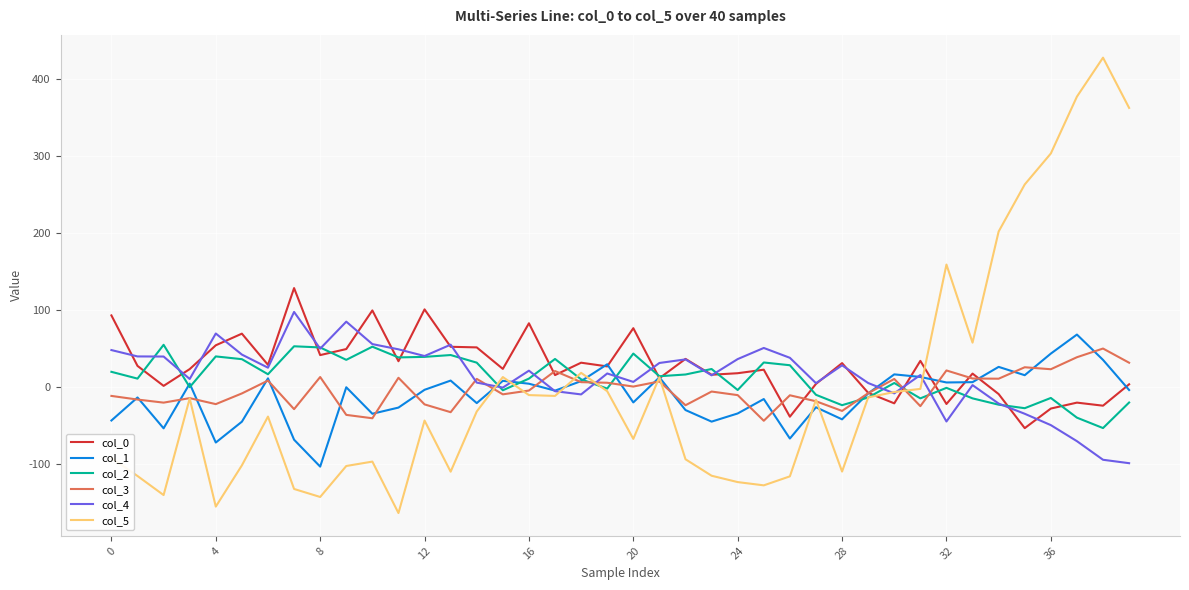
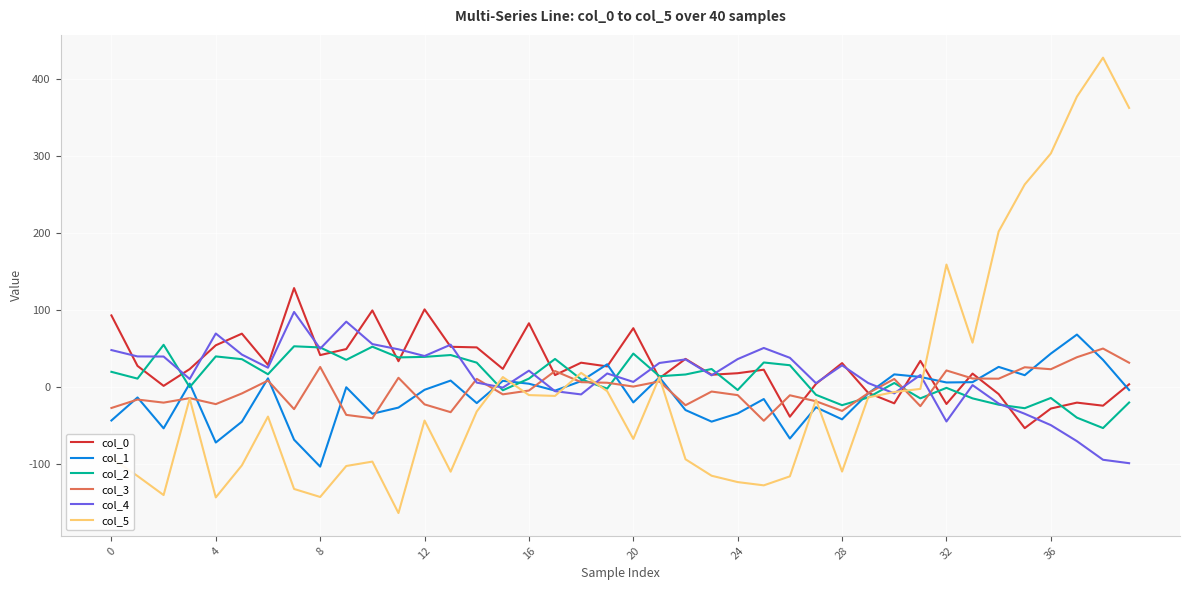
  {
    "col_0": {
      "0": 90,
      "4": 50,
      "8": 40,
      "12": 100,
      "16": 80,
      "20": 80,
      "24": 20,
      "32": -20,
      "36": -30
    },
    "col_1": {
      "0": -40,
      "4": -70,
      "8": -100,
      "12": 0,
      "16": 0,
      "20": -20,
      "24": -30,
      "28": -40,
      "32": 10,
      "36": 40
    },
    "col_2": {
      "0": 20,
      "4": 40,
      "16": 10,
      "20": 40,
      "24": 0,
      "28": -20,
      "32": 0,
      "36": -10
    },
    "col_3": {
-     "0": -10,
+     "0": -30,
      "4": -20,
-     "8": 10,
+     "8": 30,
      "12": -20,
      "16": 0,
      "20": 0,
      "24": -10,
      "28": -30,
      "32": 20,
      "36": 20
    },
    "col_4": {
      "0": 50,
      "4": 70,
      "16": 20,
      "20": 10,
      "24": 40,
      "32": -40,
      "36": -50
    },
    "col_5": {
-     "4": -150,
+     "4": -140,
      "8": -140,
      "12": -40,
      "16": -10,
      "20": -70,
      "24": -120,
      "28": -110,
      "32": 160,
      "36": 300
    }
  }
